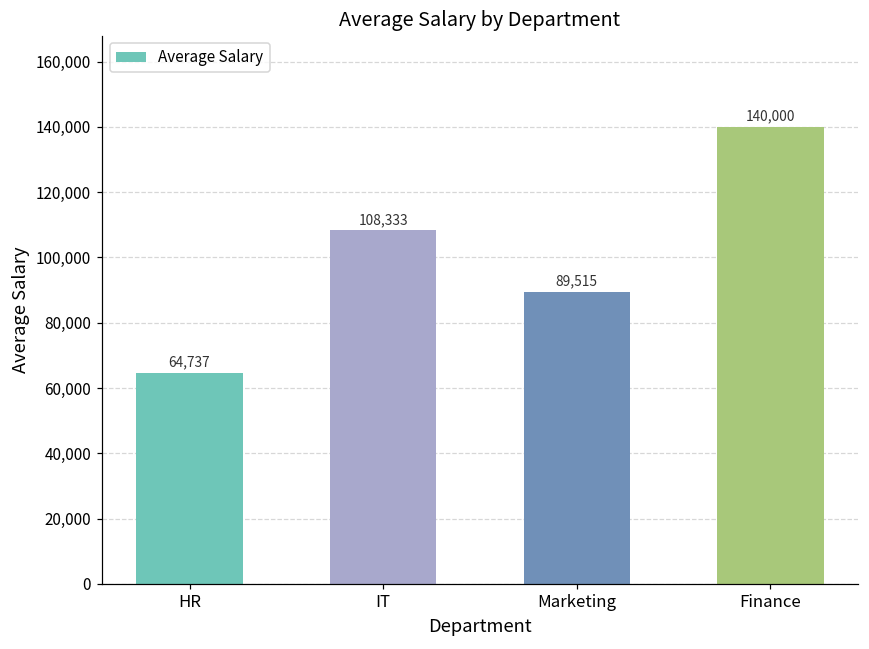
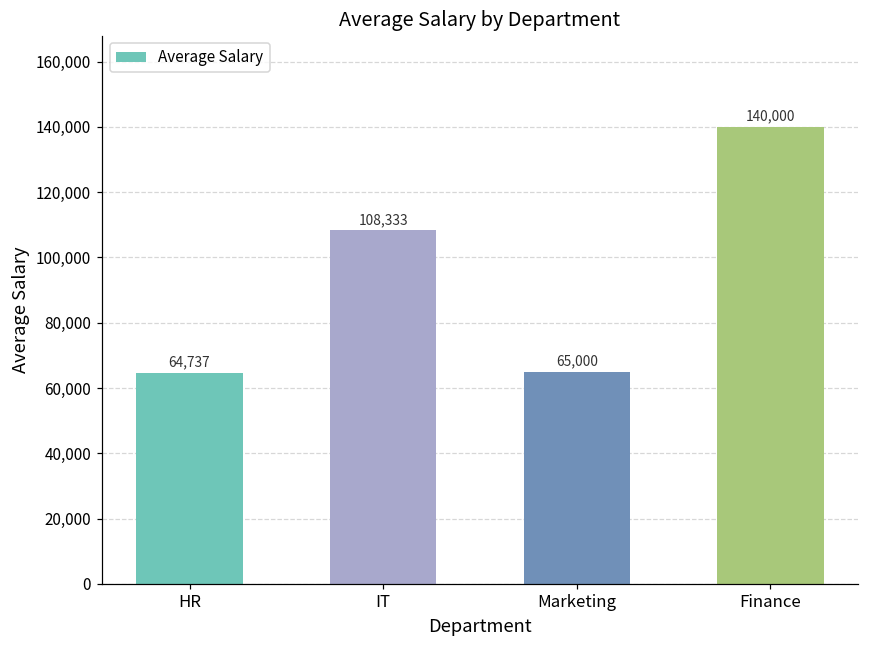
  {
    "HR": "64,737",
    "IT": "108,333",
-   "Marketing": "89,515",
+   "Marketing": "65,000",
    "Finance": "140,000"
  }
